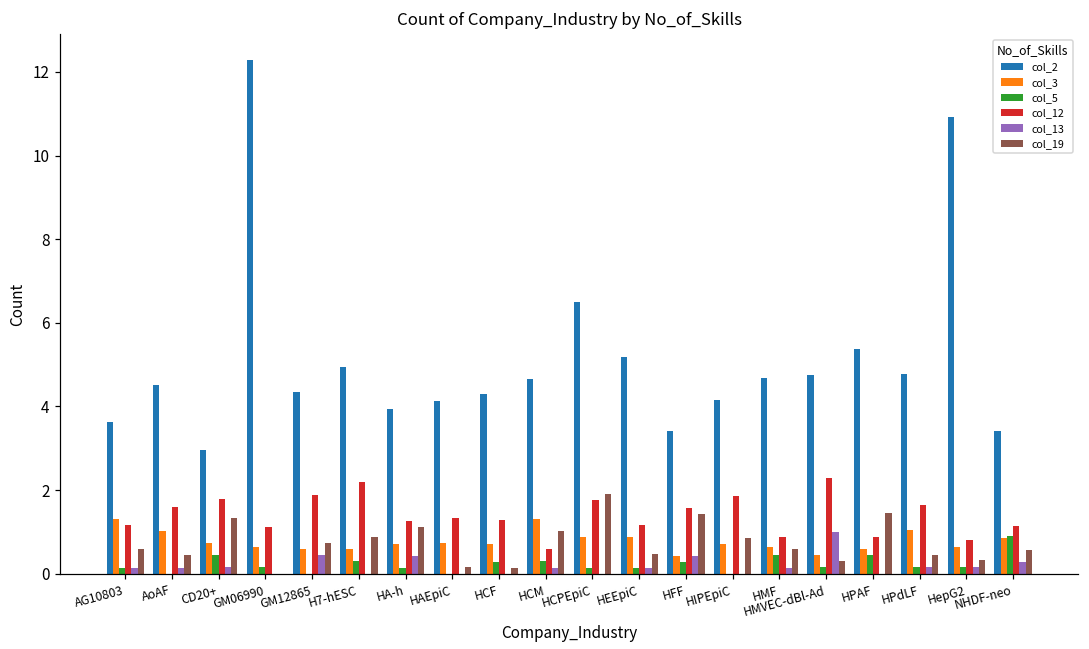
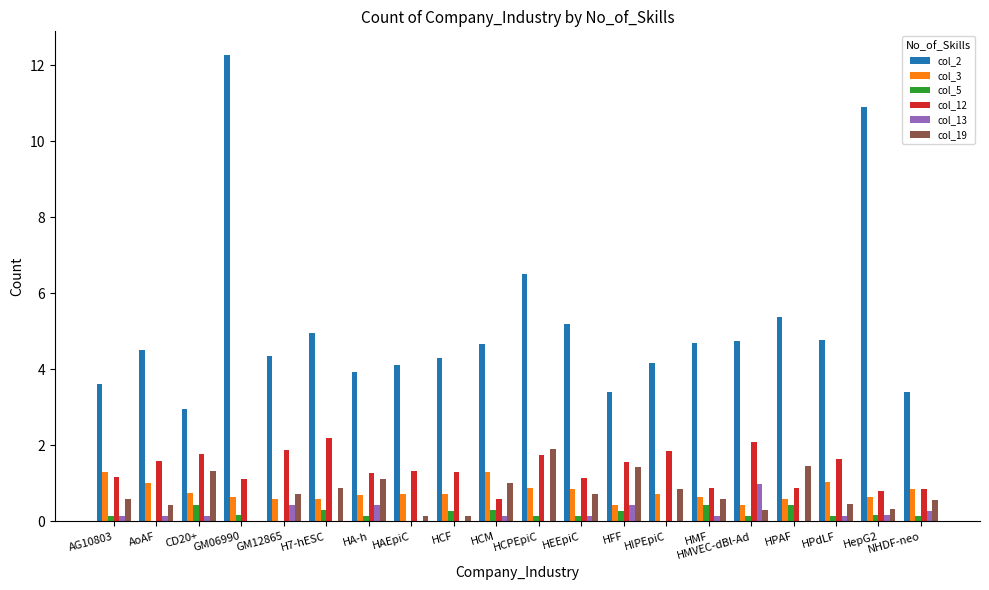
  {
    "col_2": {
      "AG10803": 3.6,
      "AoAF": 4.5,
      "CD20+": 3.0,
      "GM06990": 12.3,
      "GM12865": 4.4,
      "H7-hESC": 4.9,
      "HA-h": 3.9,
      "HAEpiC": 4.1,
      "HCF": 4.3,
      "HCM": 4.7,
      "HCPEpiC": 6.5,
      "HEEpiC": 5.2,
      "HFF": 3.4,
      "HIPEpiC": 4.2,
      "HMF": 4.7,
      "HMVEC-dBl-Ad": 4.8,
      "HPAF": 5.4,
      "HPdLF": 4.8,
      "HepG2": 10.9,
      "NHDF-neo": 3.4
    },
    "col_3": {
      "AG10803": 1.3,
      "AoAF": 1.0,
      "CD20+": 0.7,
      "GM06990": 0.6,
      "GM12865": 0.6,
      "H7-hESC": 0.6,
      "HA-h": 0.7,
      "HAEpiC": 0.7,
      "HCF": 0.7,
      "HCM": 1.3,
      "HCPEpiC": 0.9,
      "HEEpiC": 0.9,
      "HFF": 0.4,
      "HIPEpiC": 0.7,
      "HMF": 0.6,
      "HMVEC-dBl-Ad": 0.4,
      "HPAF": 0.6,
      "HPdLF": 1.0,
      "HepG2": 0.6,
      "NHDF-neo": 0.9
    },
    "col_5": {
      "AG10803": 0.1,
      "AoAF": 0.0,
      "CD20+": 0.4,
      "GM06990": 0.2,
      "GM12865": 0.0,
      "H7-hESC": 0.3,
      "HA-h": 0.1,
      "HAEpiC": 0.0,
      "HCF": 0.3,
      "HCM": 0.3,
      "HCPEpiC": 0.1,
      "HEEpiC": 0.1,
      "HFF": 0.3,
      "HIPEpiC": 0.0,
      "HMF": 0.4,
      "HMVEC-dBl-Ad": 0.1,
      "HPAF": 0.4,
      "HPdLF": 0.1,
      "HepG2": 0.2,
-     "NHDF-neo": 0.9
+     "NHDF-neo": 0.1
    },
    "col_12": {
      "AG10803": 1.2,
      "AoAF": 1.6,
      "CD20+": 1.8,
      "GM06990": 1.1,
      "GM12865": 1.9,
      "H7-hESC": 2.2,
      "HA-h": 1.3,
      "HAEpiC": 1.3,
      "HCF": 1.3,
      "HCM": 0.6,
      "HCPEpiC": 1.8,
      "HEEpiC": 1.2,
      "HFF": 1.6,
      "HIPEpiC": 1.9,
      "HMF": 0.9,
-     "HMVEC-dBl-Ad": 2.3,
+     "HMVEC-dBl-Ad": 2.1,
      "HPAF": 0.9,
      "HPdLF": 1.6,
      "HepG2": 0.8,
-     "NHDF-neo": 1.1
+     "NHDF-neo": 0.9
    },
    "col_13": {
      "AG10803": 0.1,
      "AoAF": 0.1,
      "CD20+": 0.1,
      "GM06990": 0.0,
      "GM12865": 0.4,
      "H7-hESC": 0.0,
      "HA-h": 0.4,
      "HAEpiC": 0.0,
      "HCF": 0.0,
      "HCM": 0.1,
      "HCPEpiC": 0.0,
      "HEEpiC": 0.1,
      "HFF": 0.4,
      "HIPEpiC": 0.0,
      "HMF": 0.1,
      "HMVEC-dBl-Ad": 1.0,
      "HPAF": 0.0,
      "HPdLF": 0.1,
      "HepG2": 0.2,
      "NHDF-neo": 0.3
    },
    "col_19": {
      "AG10803": 0.6,
      "AoAF": 0.4,
      "CD20+": 1.3,
      "GM06990": 0.0,
      "GM12865": 0.7,
      "H7-hESC": 0.9,
      "HA-h": 1.1,
      "HAEpiC": 0.1,
      "HCF": 0.1,
      "HCM": 1.0,
      "HCPEpiC": 1.9,
-     "HEEpiC": 0.5,
+     "HEEpiC": 0.7,
      "HFF": 1.4,
      "HIPEpiC": 0.9,
      "HMF": 0.6,
      "HMVEC-dBl-Ad": 0.3,
      "HPAF": 1.5,
      "HPdLF": 0.4,
      "HepG2": 0.3,
      "NHDF-neo": 0.6
    }
  }
